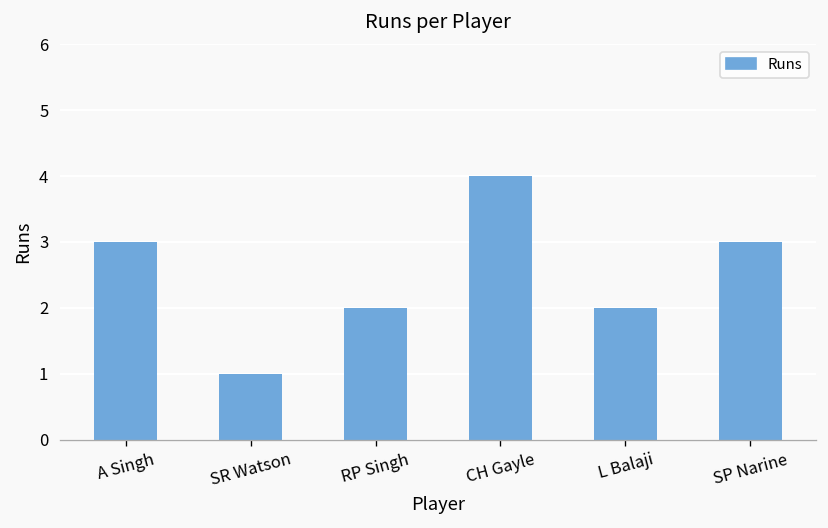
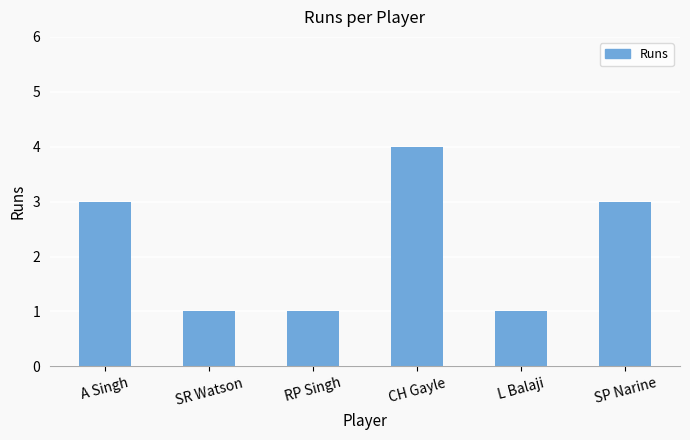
  {
    "A Singh": 3,
    "SR Watson": 1,
-   "RP Singh": 2,
+   "RP Singh": 1,
    "CH Gayle": 4,
-   "L Balaji": 2,
+   "L Balaji": 1,
    "SP Narine": 3
  }
